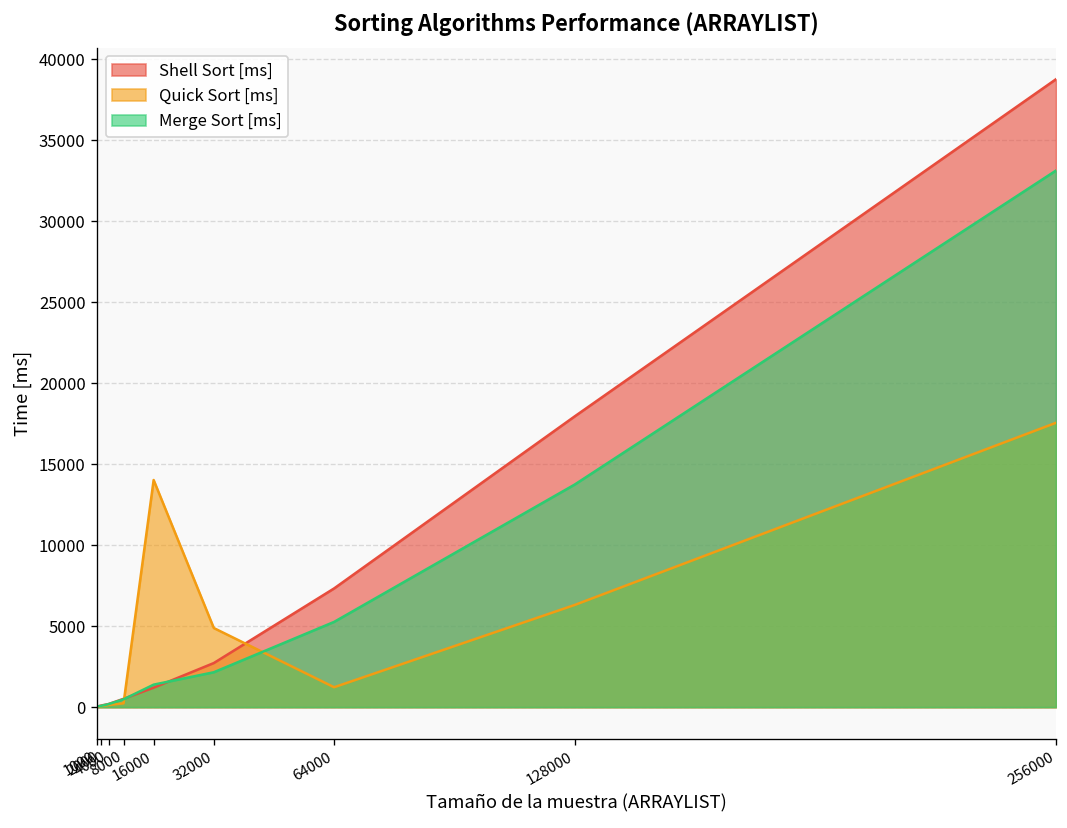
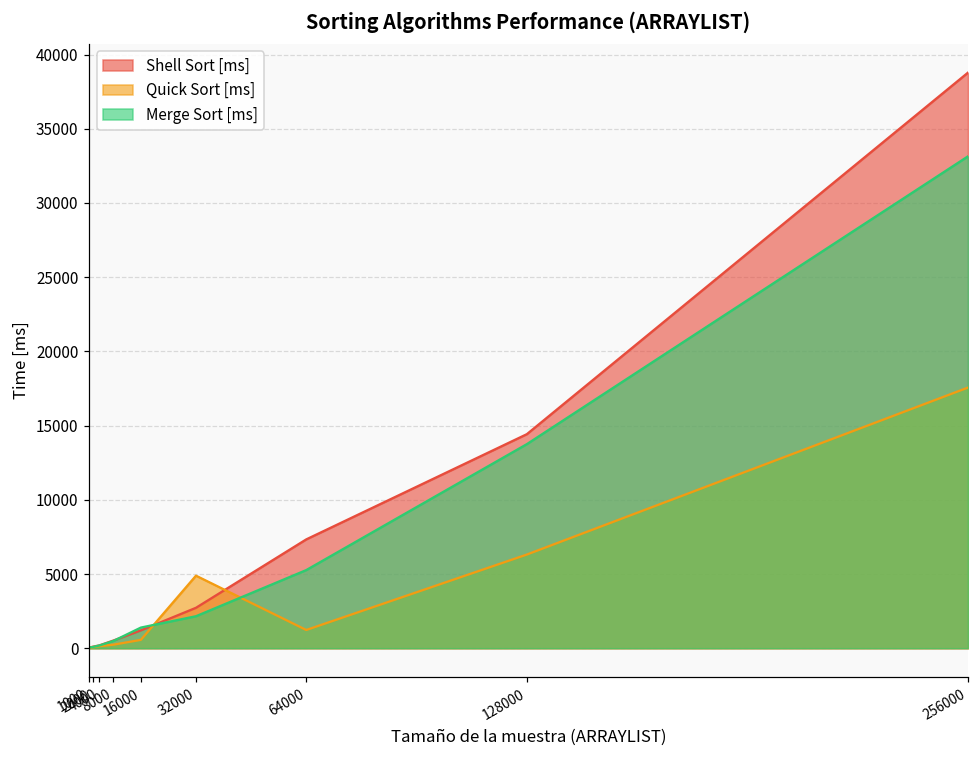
  {
    "Shell Sort [ms]": {
      "16000": 1200,
      "32000": 2700,
      "64000": 7300,
-     "128000": 18000,
+     "128000": 14400,
      "256000": 38800
    },
    "Quick Sort [ms]": {
      "8000": 200,
-     "16000": 14000,
+     "16000": 600,
      "32000": 4900,
      "64000": 1200,
      "128000": 6300,
      "256000": 17600
    },
    "Merge Sort [ms]": {
      "16000": 1400,
      "32000": 2200,
      "64000": 5300,
      "128000": 13800,
      "256000": 33100
    }
  }
